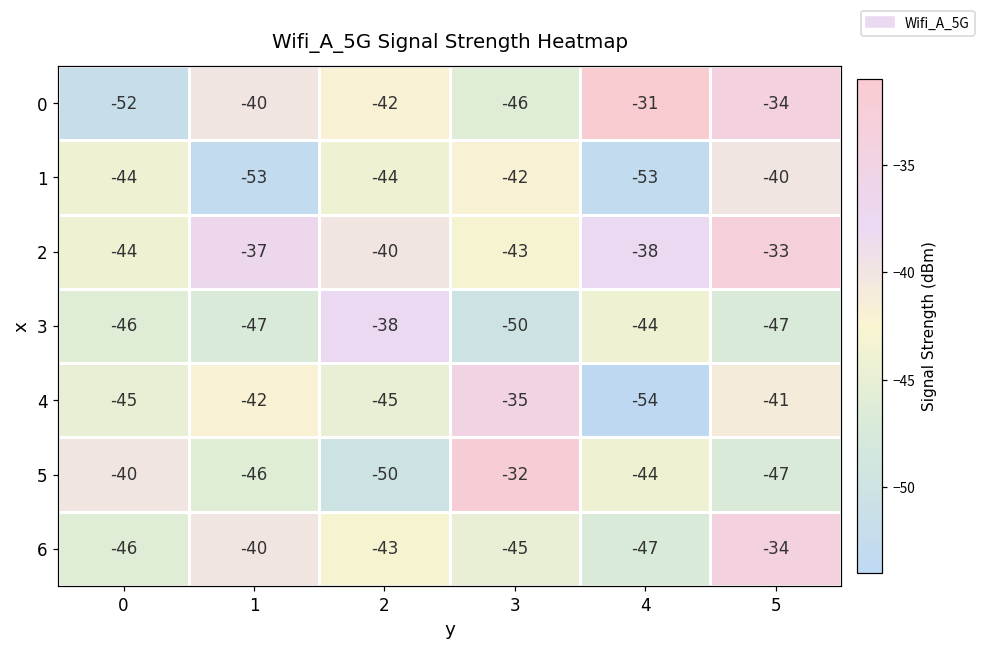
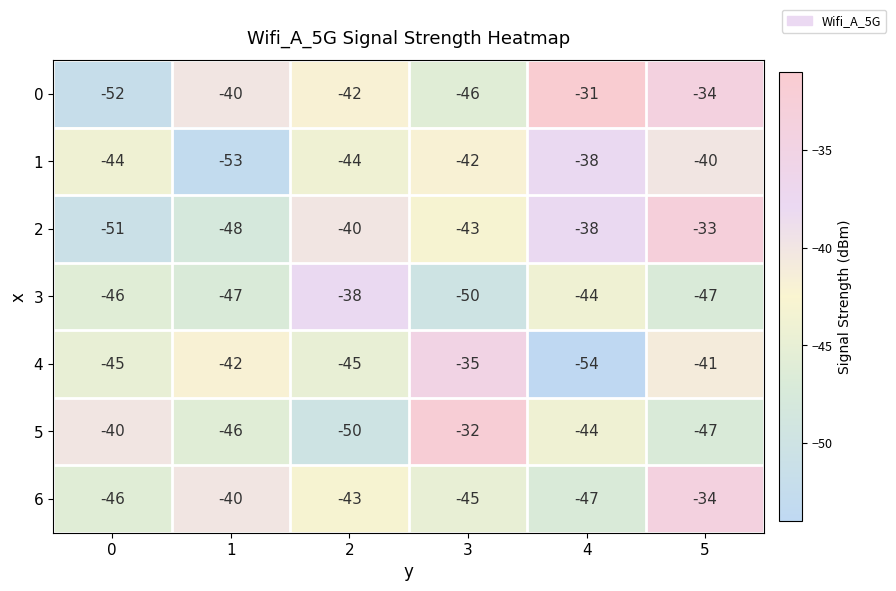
  {
    "0": {
      "0": -52,
      "1": -40,
      "2": -42,
      "3": -46,
      "4": -31,
      "5": -34
    },
    "1": {
      "0": -44,
      "1": -53,
      "2": -44,
      "3": -42,
-     "4": -53,
+     "4": -38,
      "5": -40
    },
    "2": {
-     "0": -44,
-     "1": -37,
+     "0": -51,
+     "1": -48,
      "2": -40,
      "3": -43,
      "4": -38,
      "5": -33
    },
    "3": {
      "0": -46,
      "1": -47,
      "2": -38,
      "3": -50,
      "4": -44,
      "5": -47
    },
    "4": {
      "0": -45,
      "1": -42,
      "2": -45,
      "3": -35,
      "4": -54,
      "5": -41
    },
    "5": {
      "0": -40,
      "1": -46,
      "2": -50,
      "3": -32,
      "4": -44,
      "5": -47
    },
    "6": {
      "0": -46,
      "1": -40,
      "2": -43,
      "3": -45,
      "4": -47,
      "5": -34
    }
  }
